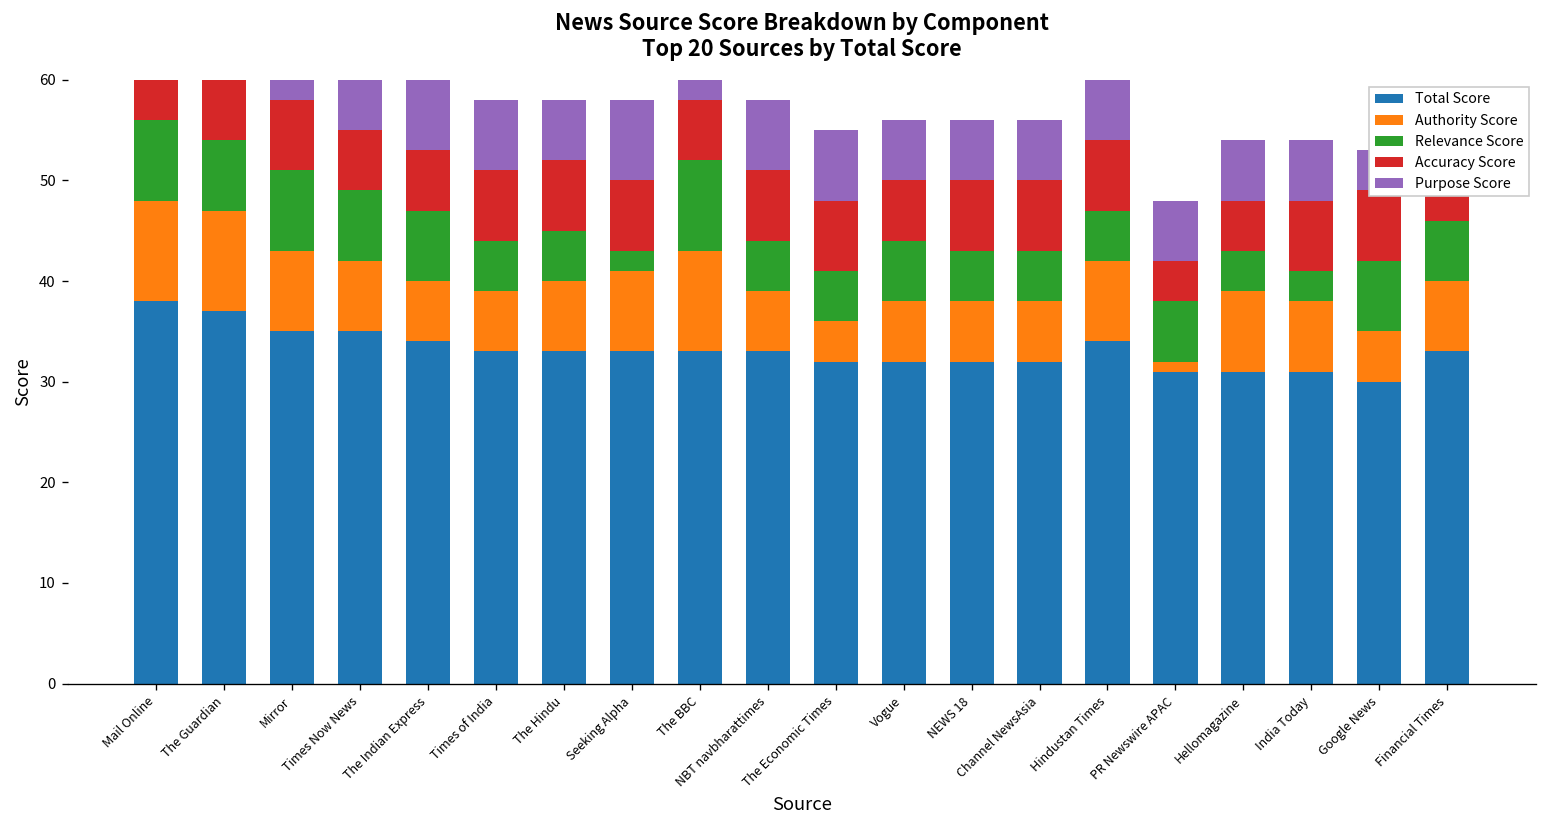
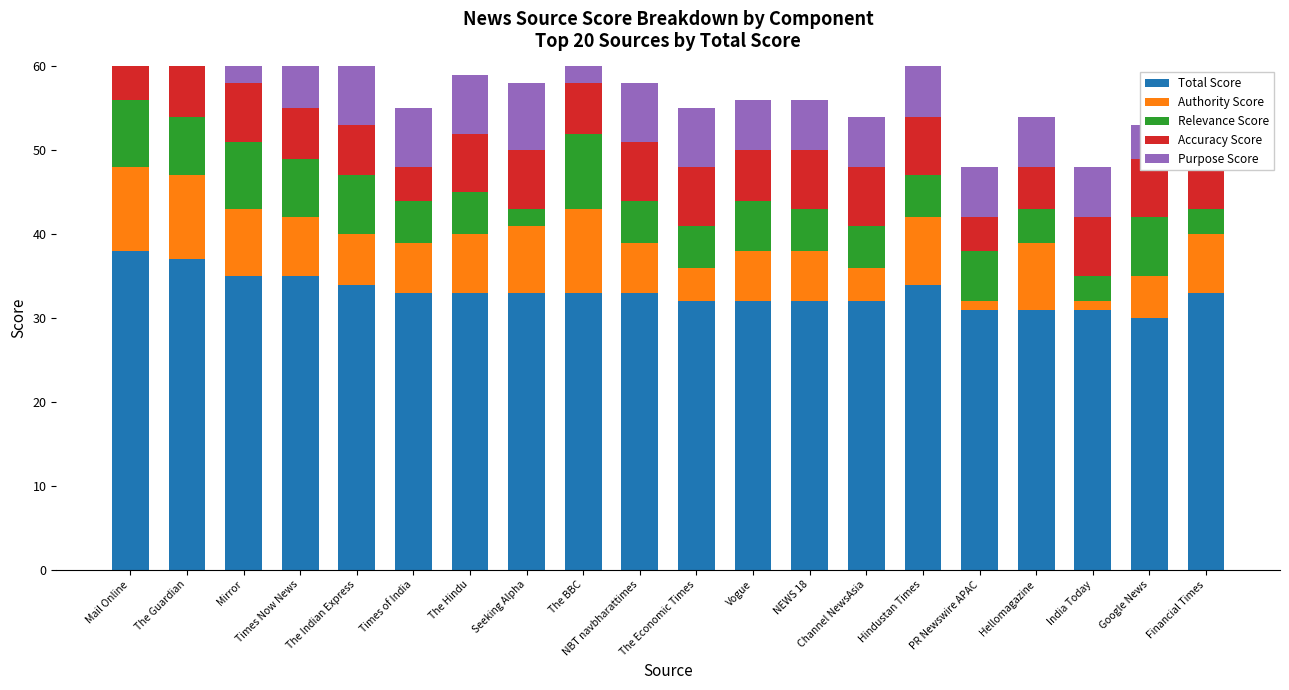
  {
    "Total Score": {
      "Mail Online": 38,
      "The Guardian": 37,
      "Mirror": 35,
      "Times Now News": 35,
      "The Indian Express": 34,
      "Times of India": 33,
      "The Hindu": 33,
      "Seeking Alpha": 33,
      "The BBC": 33,
      "NBT navbharattimes": 33,
      "The Economic Times": 32,
      "Vogue": 32,
      "NEWS 18": 32,
      "Channel NewsAsia": 32,
      "Hindustan Times": 34,
      "PR Newswire APAC": 31,
      "Hellomagazine": 31,
      "India Today": 31,
      "Google News": 30,
      "Financial Times": 33
    },
    "Authority Score": {
      "Mail Online": 10,
      "The Guardian": 10,
      "Mirror": 8,
      "Times Now News": 7,
      "The Indian Express": 6,
      "Times of India": 6,
      "The Hindu": 7,
      "Seeking Alpha": 8,
      "The BBC": 10,
      "NBT navbharattimes": 6,
      "The Economic Times": 4,
      "Vogue": 6,
      "NEWS 18": 6,
-     "Channel NewsAsia": 6,
+     "Channel NewsAsia": 4,
      "Hindustan Times": 8,
      "PR Newswire APAC": 1,
      "Hellomagazine": 8,
-     "India Today": 7,
+     "India Today": 1,
      "Google News": 5,
      "Financial Times": 7
    },
    "Relevance Score": {
      "Mail Online": 8,
      "The Guardian": 7,
      "Mirror": 8,
      "Times Now News": 7,
      "The Indian Express": 7,
      "Times of India": 5,
      "The Hindu": 5,
      "Seeking Alpha": 2,
      "The BBC": 9,
      "NBT navbharattimes": 5,
      "The Economic Times": 5,
      "Vogue": 6,
      "NEWS 18": 5,
      "Channel NewsAsia": 5,
      "Hindustan Times": 5,
      "PR Newswire APAC": 6,
      "Hellomagazine": 4,
      "India Today": 3,
      "Google News": 7,
-     "Financial Times": 6
+     "Financial Times": 3
    },
    "Accuracy Score": {
      "Mirror": 7,
      "Times Now News": 6,
      "The Indian Express": 6,
-     "Times of India": 7,
+     "Times of India": 4,
      "The Hindu": 7,
      "Seeking Alpha": 7,
      "The BBC": 6,
      "NBT navbharattimes": 7,
      "The Economic Times": 7,
      "Vogue": 6,
      "NEWS 18": 7,
      "Channel NewsAsia": 7,
      "Hindustan Times": 7,
      "PR Newswire APAC": 4,
      "Hellomagazine": 5,
      "India Today": 7
    },
    "Purpose Score": {
      "The Indian Express": 7,
      "Times of India": 7,
-     "The Hindu": 6,
+     "The Hindu": 7,
      "Seeking Alpha": 8,
      "NBT navbharattimes": 7,
      "The Economic Times": 7,
      "Vogue": 6,
      "NEWS 18": 6,
      "Channel NewsAsia": 6,
      "Hindustan Times": 6,
      "PR Newswire APAC": 6,
      "Hellomagazine": 6,
      "India Today": 6
    }
  }
